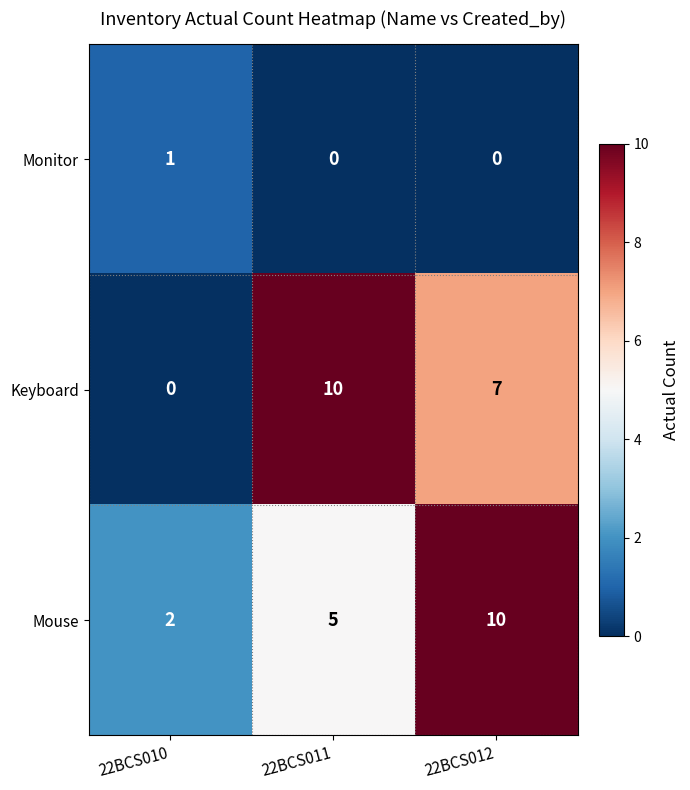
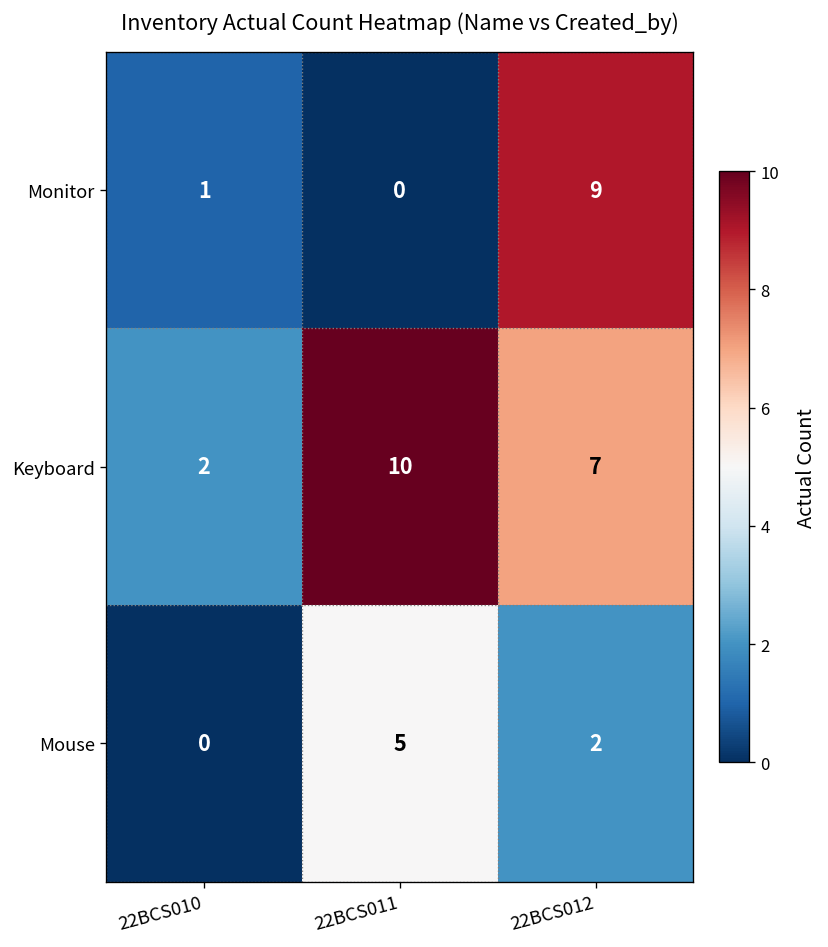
  {
    "Monitor": {
      "22BCS010": 1,
      "22BCS011": 0,
-     "22BCS012": 0
+     "22BCS012": 9
    },
    "Keyboard": {
-     "22BCS010": 0,
+     "22BCS010": 2,
      "22BCS011": 10,
      "22BCS012": 7
    },
    "Mouse": {
-     "22BCS010": 2,
+     "22BCS010": 0,
      "22BCS011": 5,
-     "22BCS012": 10
+     "22BCS012": 2
    }
  }
